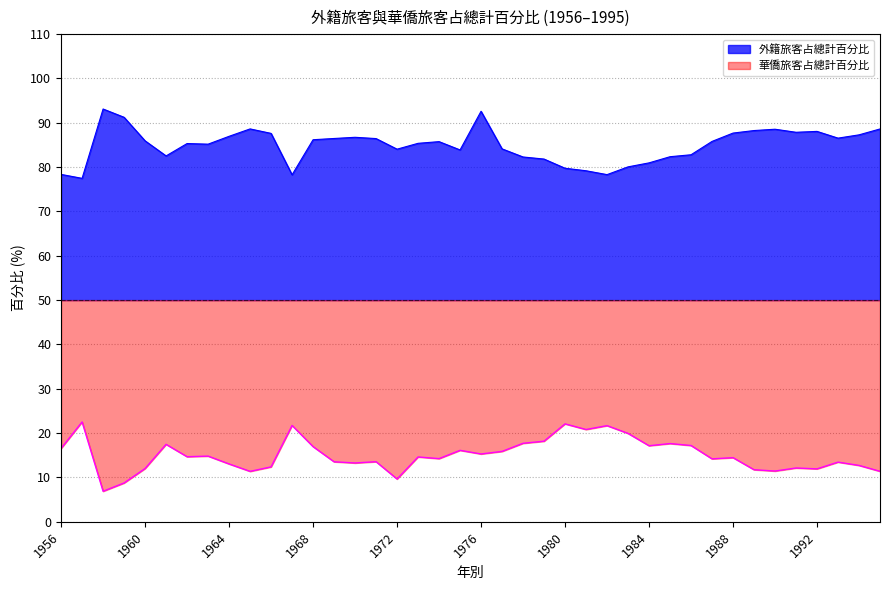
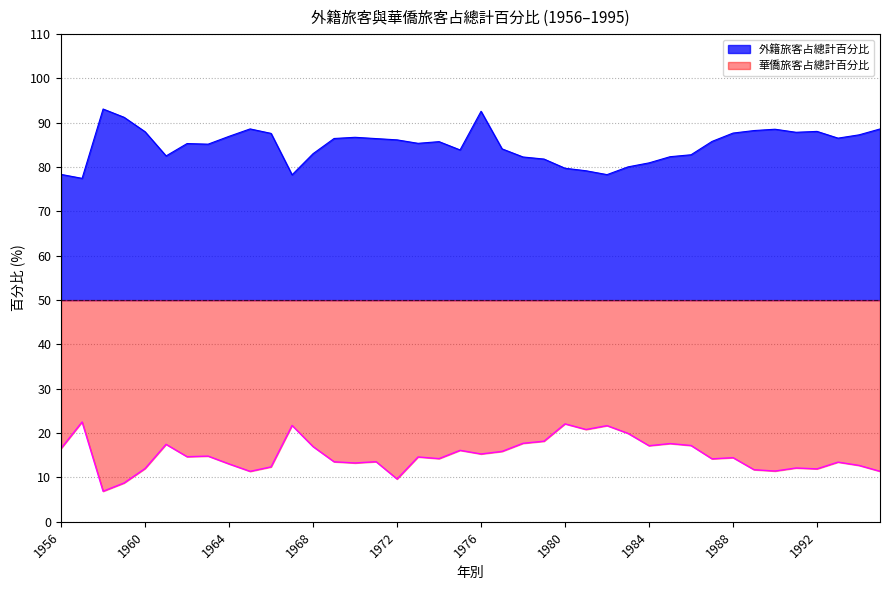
  {
    "外籍旅客占總計百分比": {
      "1956": 78,
-     "1960": 86,
+     "1960": 88,
      "1964": 87,
-     "1968": 86,
-     "1972": 84,
+     "1968": 83,
+     "1972": 86,
      "1976": 93,
      "1980": 80,
      "1984": 81,
      "1988": 88,
      "1992": 88
    }
  }
